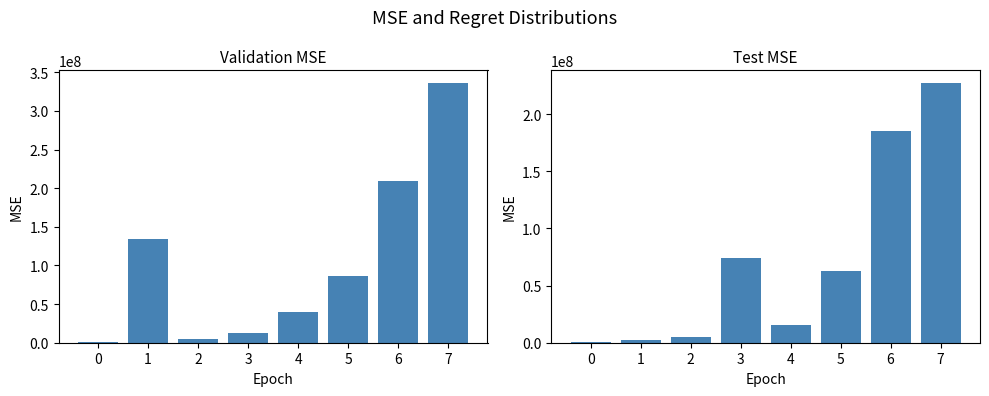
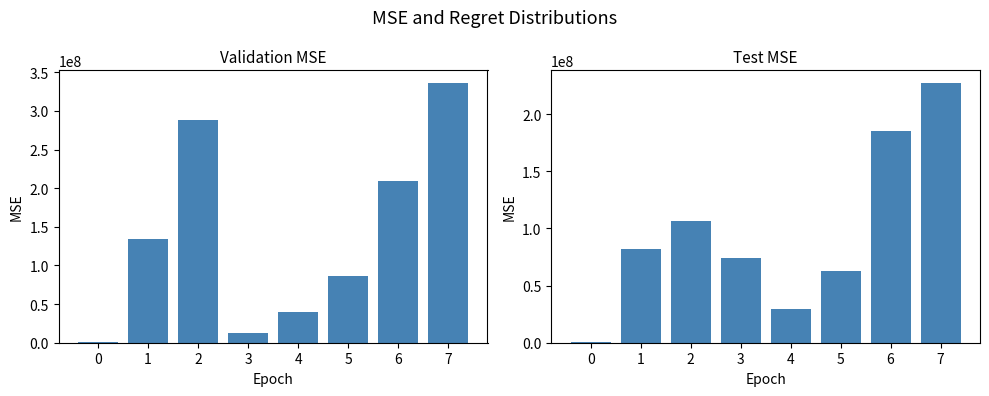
  {
    "Validation MSE": {
      "1": 130000000,
-     "2": 0,
+     "2": 290000000,
      "3": 10000000,
      "4": 40000000,
      "5": 90000000,
      "6": 210000000,
      "7": 340000000
    },
    "Test MSE": {
-     "1": 2000000,
-     "2": 5000000,
+     "1": 82000000,
+     "2": 107000000,
      "3": 74000000,
-     "4": 16000000,
+     "4": 30000000,
      "5": 63000000,
      "6": 185000000,
      "7": 227000000
    }
  }
